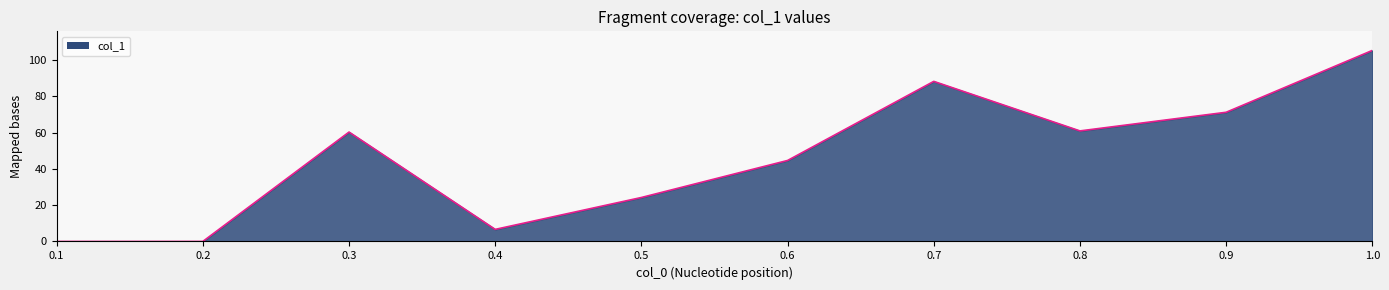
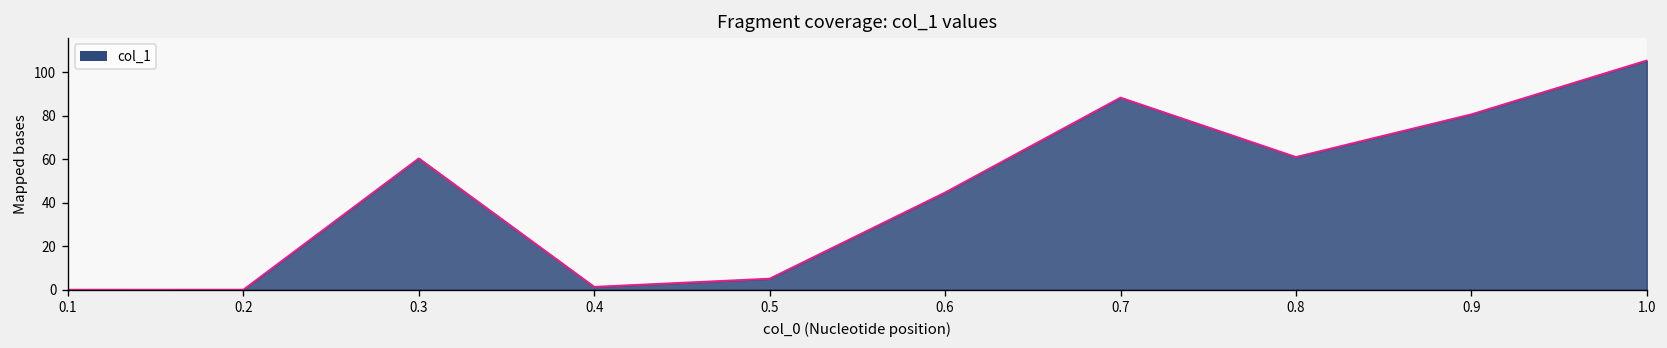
  {
    "0.1": 0,
    "0.2": 0,
    "0.3": 60,
-   "0.4": 7,
-   "0.5": 24,
+   "0.4": 1,
+   "0.5": 5,
    "0.6": 45,
    "0.7": 88,
    "0.8": 61,
-   "0.9": 71,
+   "0.9": 81,
    "1.0": 105
  }
